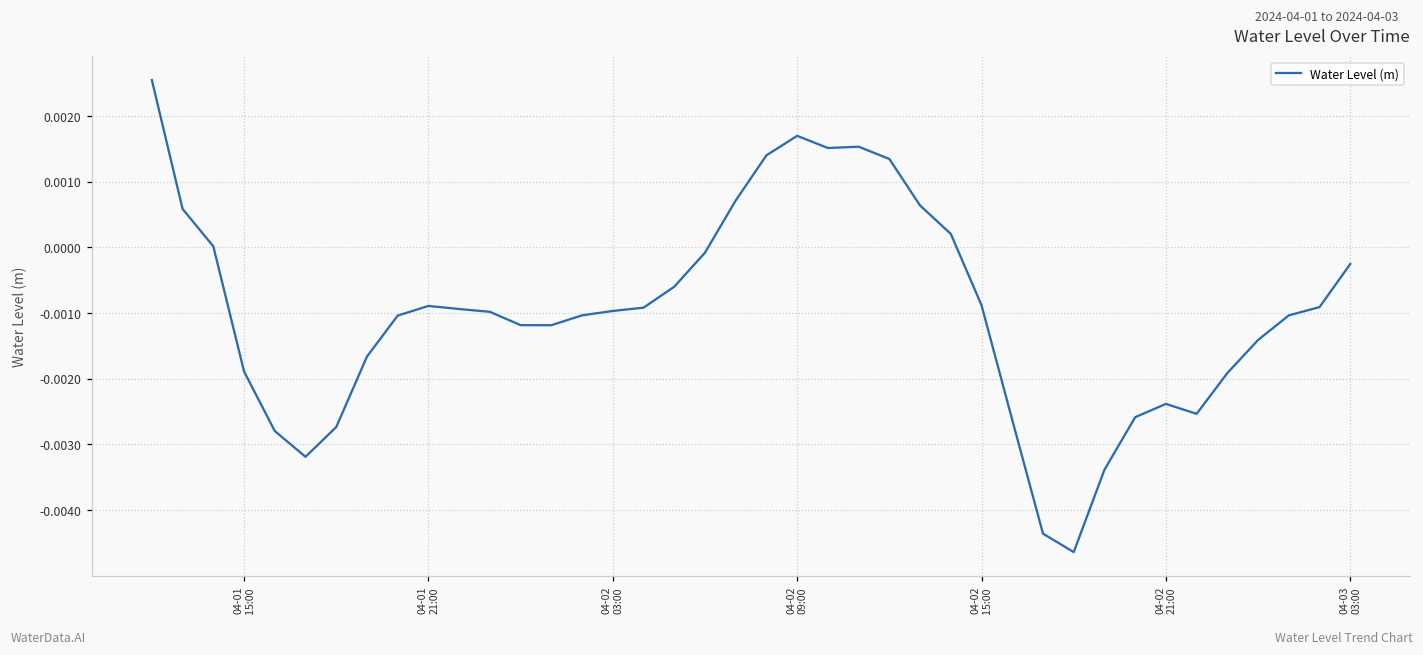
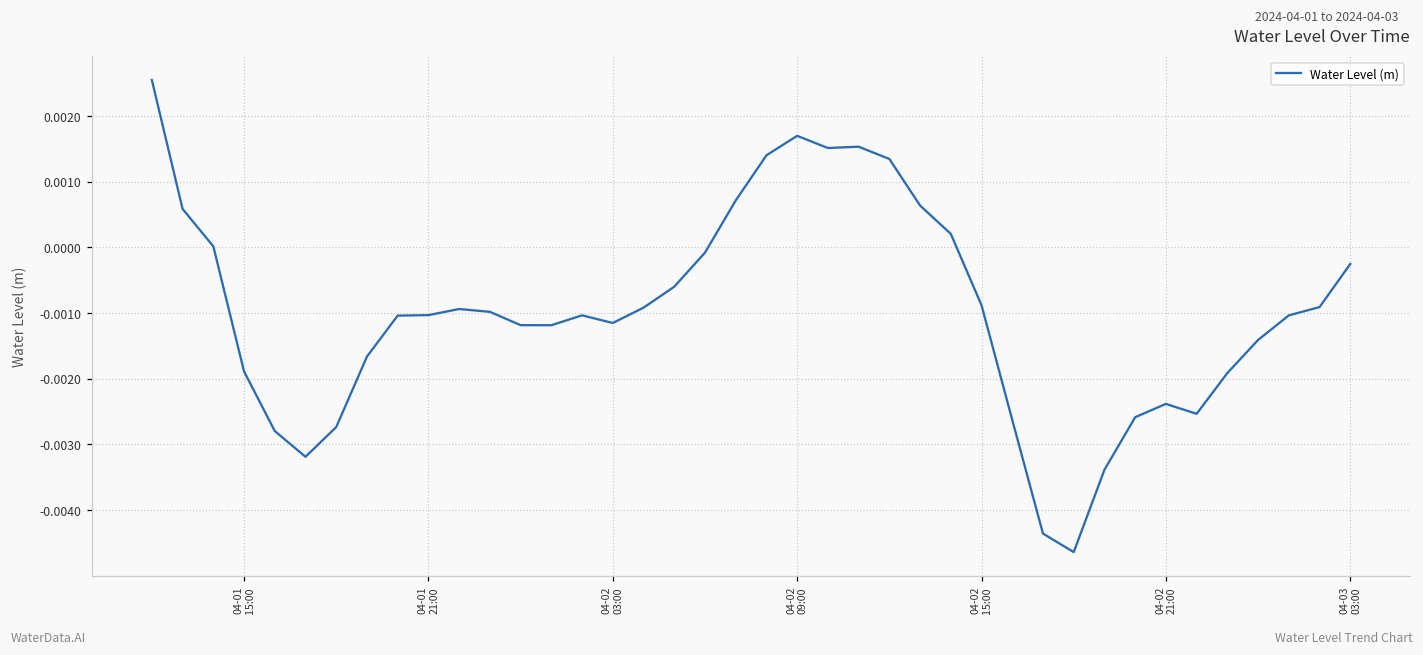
  {
    "04-01 15:00": -0.0019,
-   "04-01 21:00": -0.0009,
-   "04-02 03:00": -0.0010,
+   "04-01 21:00": -0.0010,
+   "04-02 03:00": -0.0012,
    "04-02 09:00": 0.0017,
    "04-02 15:00": -0.0009,
    "04-02 21:00": -0.0024,
    "04-03 03:00": -0.0003
  }
